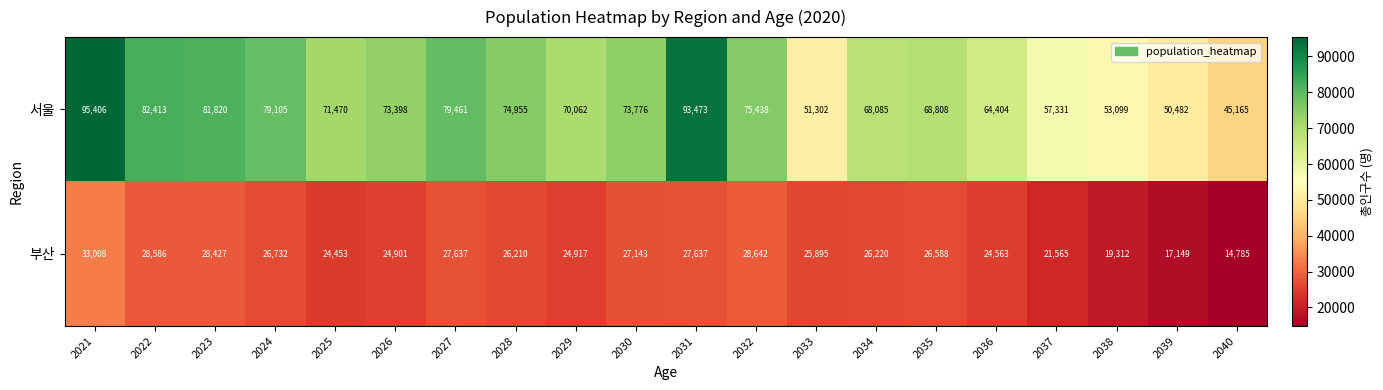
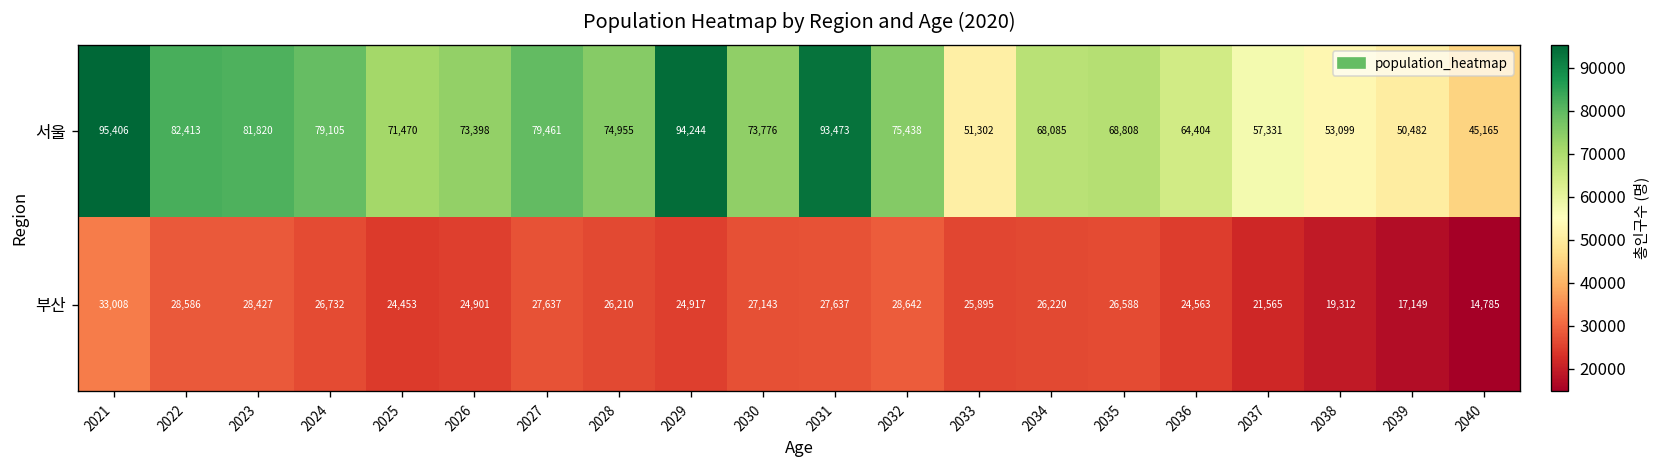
  {
    "서울": {
      "2021": "95,406",
      "2022": "82,413",
      "2023": "81,820",
      "2024": "79,105",
      "2025": "71,470",
      "2026": "73,398",
      "2027": "79,461",
      "2028": "74,955",
-     "2029": "70,062",
+     "2029": "94,244",
      "2030": "73,776",
      "2031": "93,473",
      "2032": "75,438",
      "2033": "51,302",
      "2034": "68,085",
      "2035": "68,808",
      "2036": "64,404",
      "2037": "57,331",
      "2038": "53,099",
      "2039": "50,482",
      "2040": "45,165"
    },
    "부산": {
      "2021": "33,008",
      "2022": "28,586",
      "2023": "28,427",
      "2024": "26,732",
      "2025": "24,453",
      "2026": "24,901",
      "2027": "27,637",
      "2028": "26,210",
      "2029": "24,917",
      "2030": "27,143",
      "2031": "27,637",
      "2032": "28,642",
      "2033": "25,895",
      "2034": "26,220",
      "2035": "26,588",
      "2036": "24,563",
      "2037": "21,565",
      "2038": "19,312",
      "2039": "17,149",
      "2040": "14,785"
    }
  }
